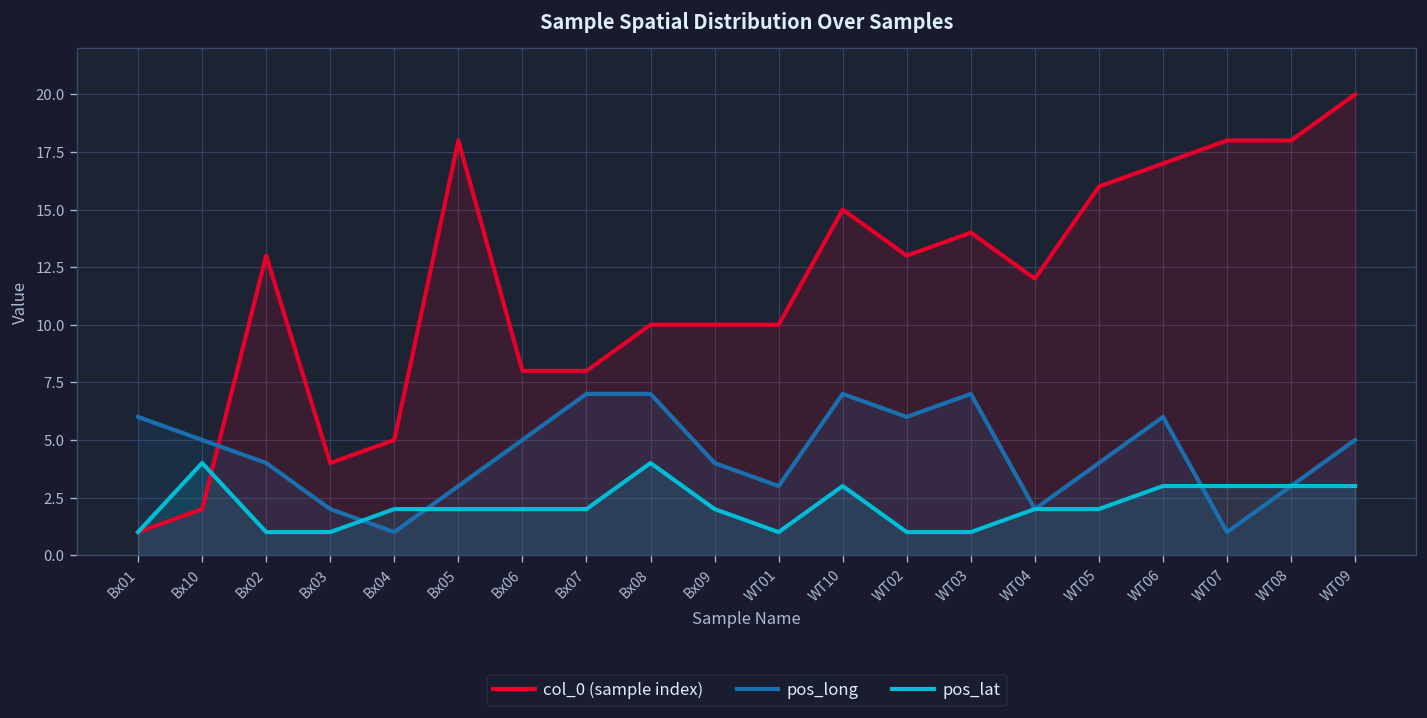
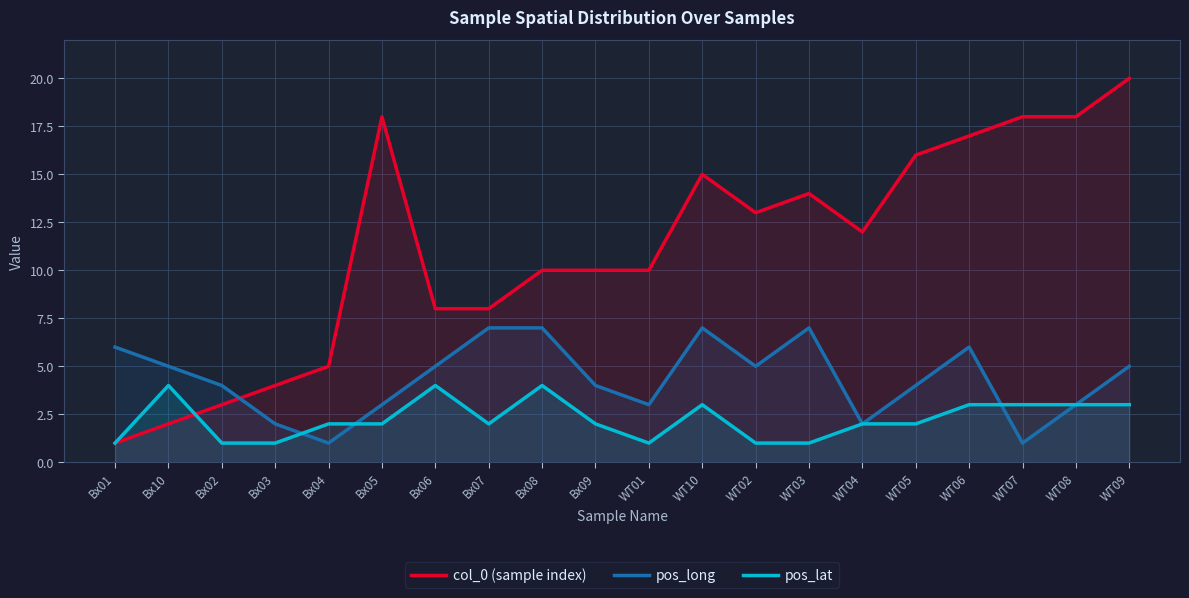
  {
    "col_0 (sample index)": {
      "Bx10": 2,
-     "Bx02": 13,
+     "Bx02": 3,
      "Bx03": 4,
      "Bx04": 5,
      "Bx05": 18,
      "Bx06": 8,
      "Bx07": 8,
      "Bx08": 10,
      "Bx09": 10,
      "WT01": 10,
      "WT10": 15,
      "WT02": 13,
      "WT03": 14,
      "WT04": 12,
      "WT05": 16,
      "WT06": 17,
      "WT07": 18,
      "WT08": 18,
      "WT09": 20
    },
    "pos_long": {
      "Bx01": 6,
      "Bx10": 5,
      "Bx02": 4,
      "Bx03": 2,
      "Bx04": 1,
      "Bx05": 3,
      "Bx06": 5,
      "Bx07": 7,
      "Bx08": 7,
      "Bx09": 4,
      "WT01": 3,
      "WT10": 7,
-     "WT02": 6,
+     "WT02": 5,
      "WT03": 7,
      "WT05": 4,
      "WT06": 6,
      "WT07": 1,
      "WT09": 5
    },
    "pos_lat": {
      "Bx10": 4,
      "Bx02": 1,
      "Bx03": 1,
      "Bx04": 2,
      "Bx05": 2,
-     "Bx06": 2,
+     "Bx06": 4,
      "Bx07": 2,
      "Bx08": 4,
      "Bx09": 2,
      "WT01": 1,
      "WT10": 3,
      "WT02": 1,
      "WT03": 1,
      "WT05": 2,
      "WT06": 3,
      "WT07": 3,
      "WT09": 3
    }
  }
